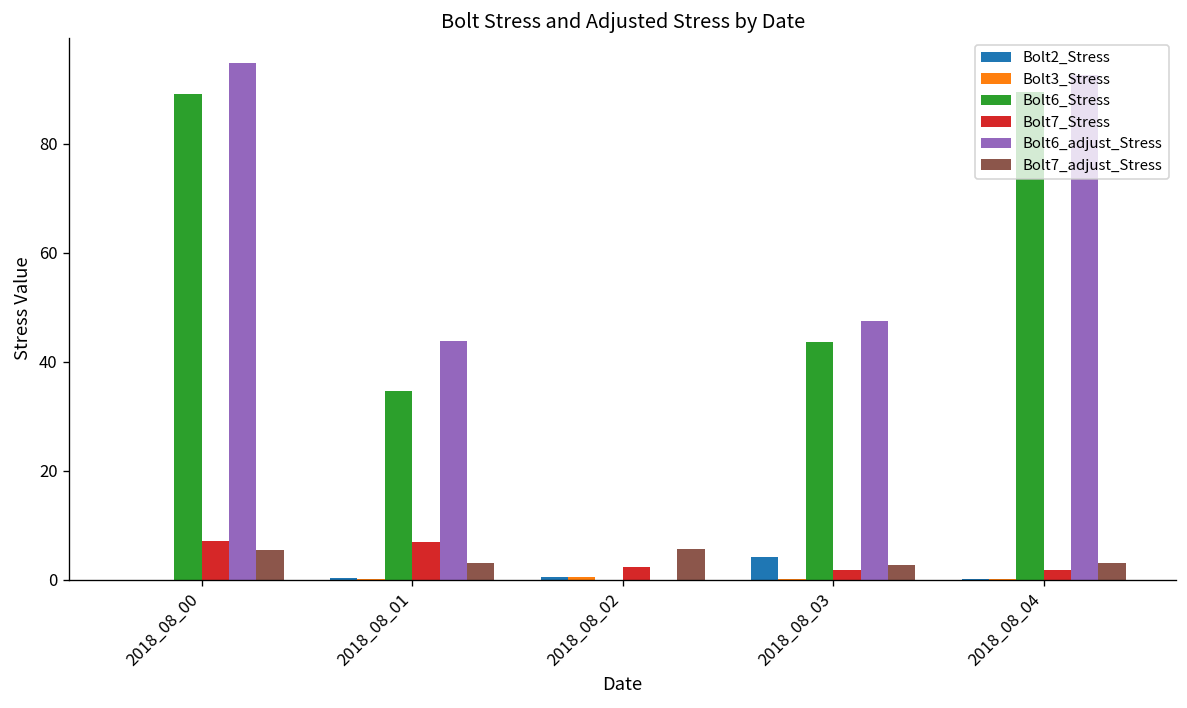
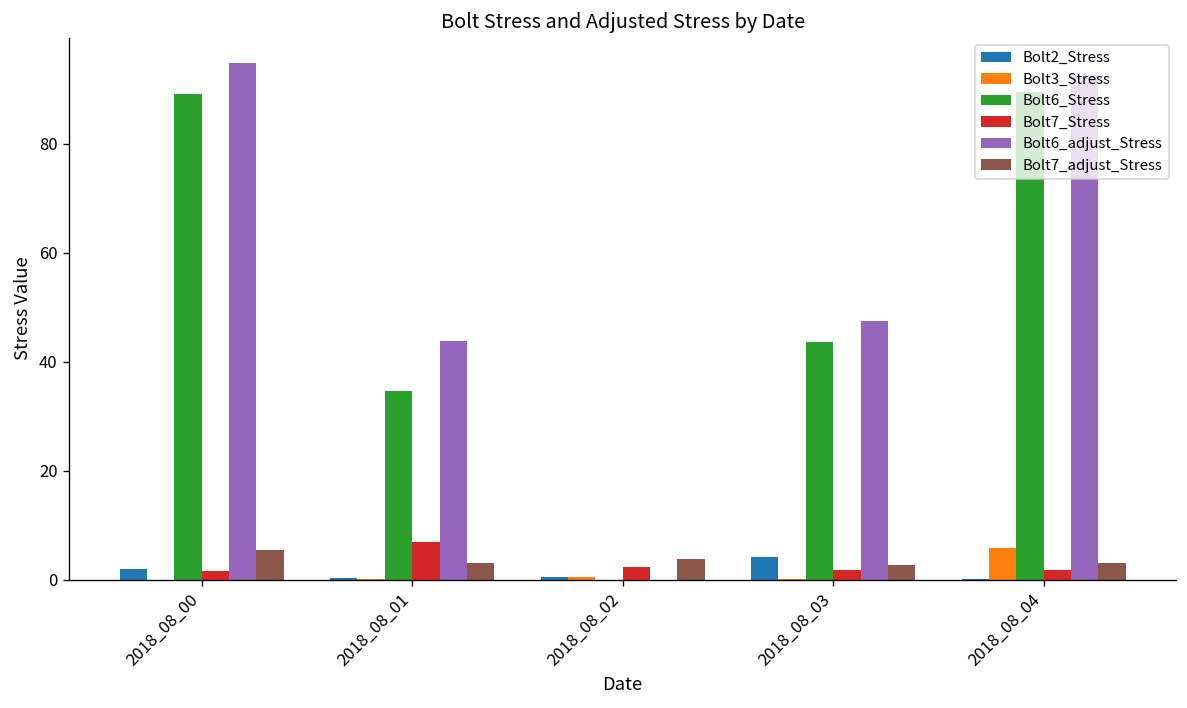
  {
    "Bolt2_Stress": {
-     "2018_08_00": 0,
+     "2018_08_00": 2,
      "2018_08_03": 4
    },
    "Bolt3_Stress": {
      "2018_08_00": 0,
-     "2018_08_04": 0
+     "2018_08_04": 6
    },
    "Bolt6_Stress": {
      "2018_08_00": 89,
      "2018_08_01": 35,
      "2018_08_02": 0,
      "2018_08_03": 44
    },
    "Bolt7_Stress": {
-     "2018_08_00": 7,
+     "2018_08_00": 2,
      "2018_08_01": 7,
      "2018_08_02": 2,
      "2018_08_03": 2,
      "2018_08_04": 2
    },
    "Bolt6_adjust_Stress": {
      "2018_08_00": 95,
      "2018_08_01": 44,
      "2018_08_02": 0,
      "2018_08_03": 47
    },
    "Bolt7_adjust_Stress": {
      "2018_08_00": 5,
      "2018_08_01": 3,
-     "2018_08_02": 6,
+     "2018_08_02": 4,
      "2018_08_03": 3,
      "2018_08_04": 3
    }
  }
